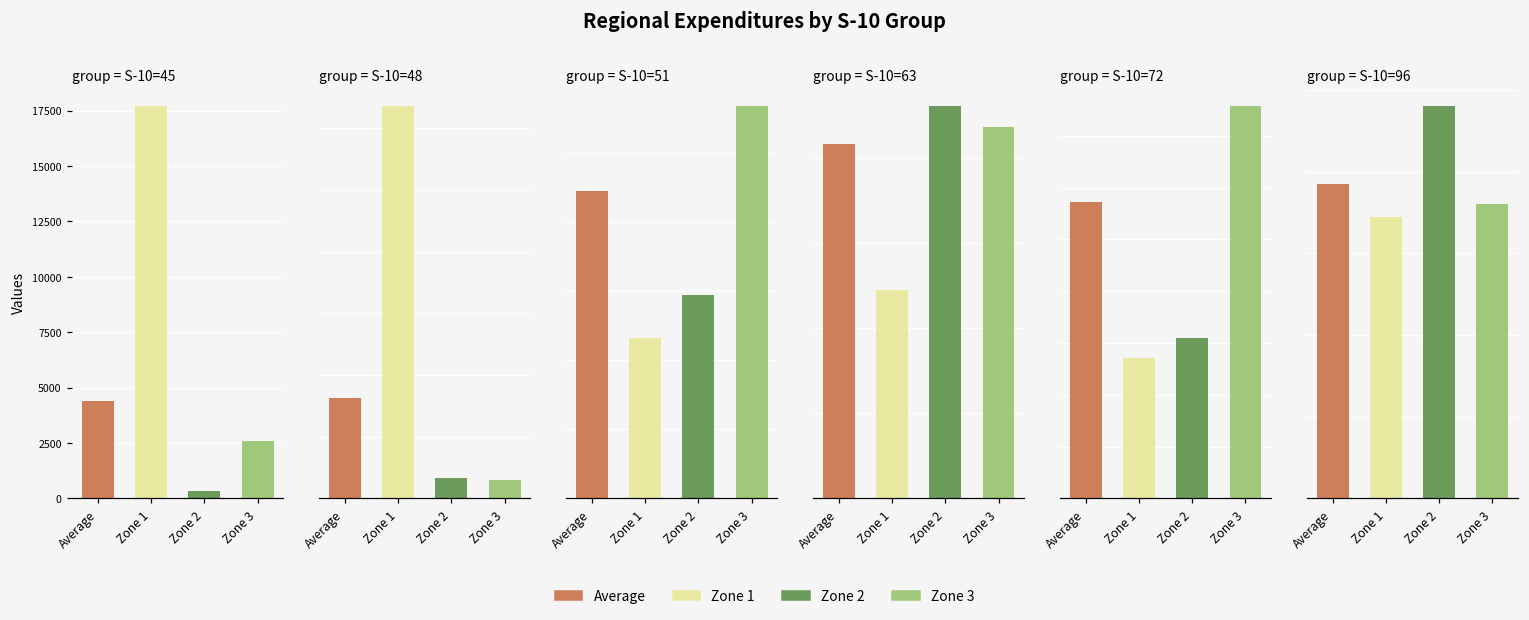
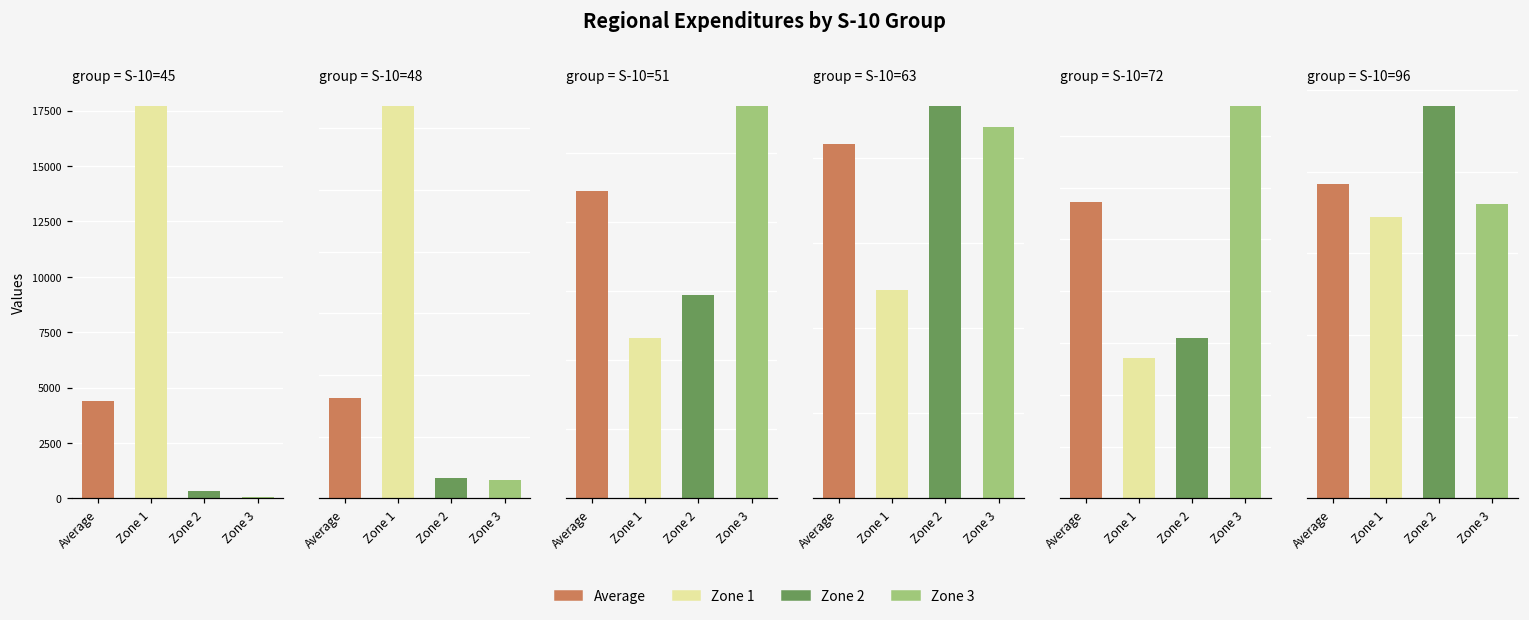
  {
    "group = S-10=45": {
      "Average": 4400,
      "Zone 1": 17700,
      "Zone 2": 300,
-     "Zone 3": 2600
+     "Zone 3": 100
    }
  }
